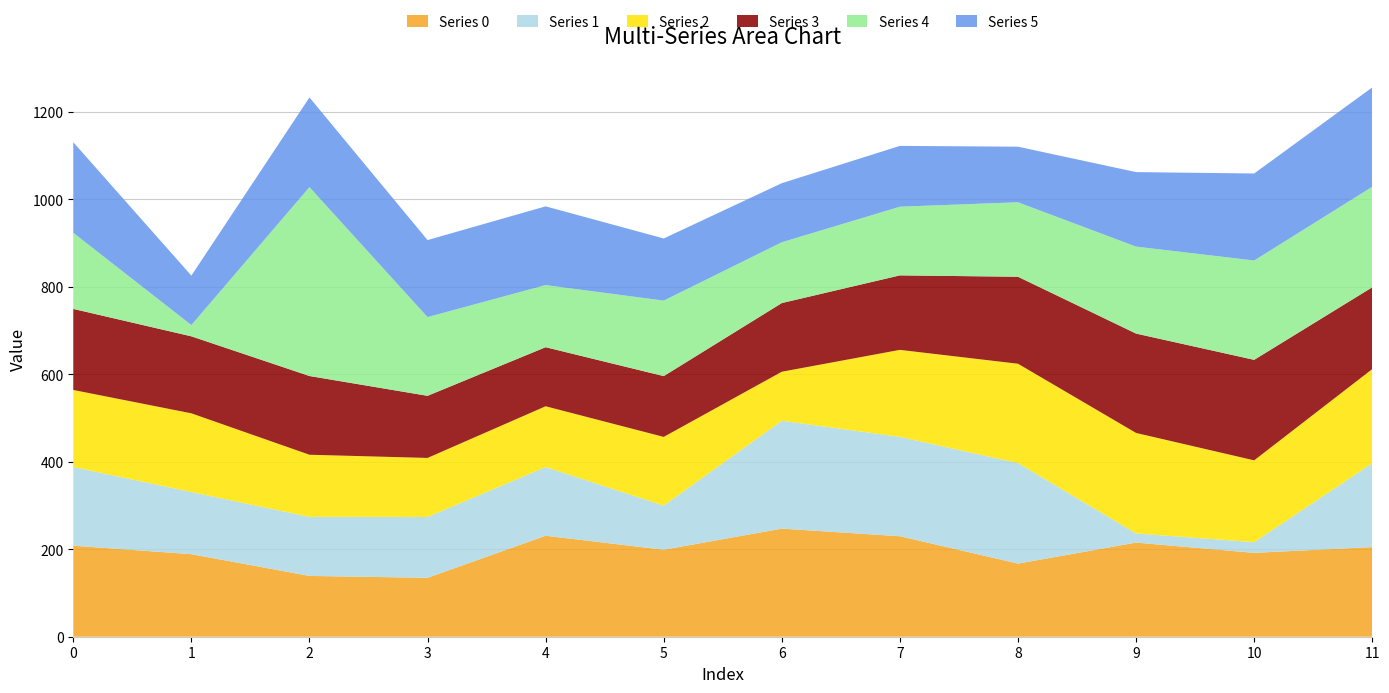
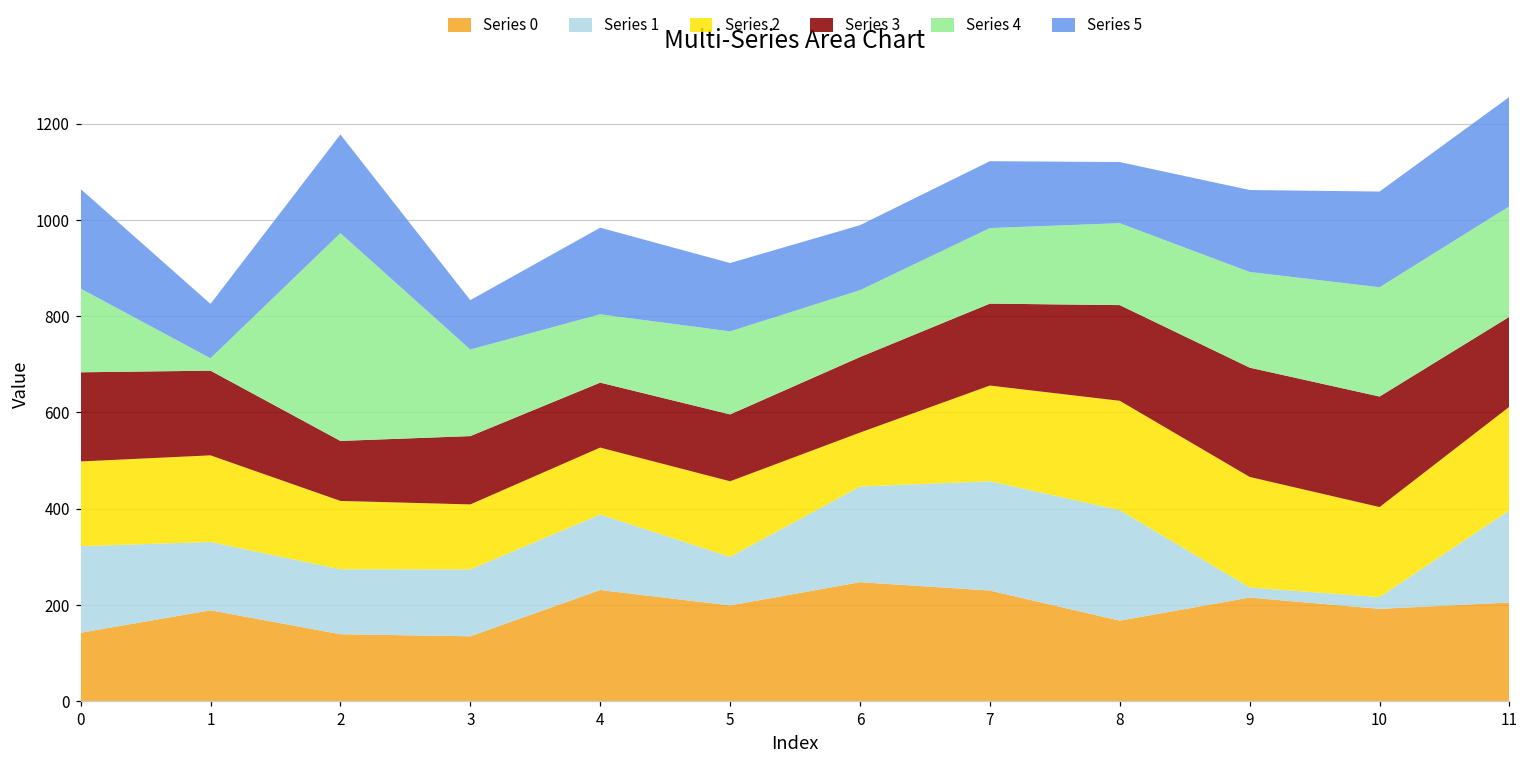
  {
    "Series 0": {
-     "0": 210,
+     "0": 140,
      "1": 190,
      "2": 140,
      "3": 130,
      "4": 230,
      "5": 200,
      "6": 250,
      "7": 230,
      "8": 170,
      "9": 220,
      "10": 190,
      "11": 200
    },
    "Series 1": {
      "0": 180,
      "1": 140,
      "2": 140,
      "3": 140,
      "4": 160,
      "5": 100,
-     "6": 250,
+     "6": 200,
      "7": 230,
      "8": 230,
      "9": 20,
      "10": 20,
      "11": 190
    },
    "Series 2": {
      "0": 180,
      "1": 180,
      "2": 140,
      "3": 140,
      "4": 140,
      "5": 160,
      "6": 110,
      "7": 200,
      "8": 230,
      "9": 230,
      "10": 190,
      "11": 220
    },
    "Series 3": {
      "0": 190,
      "1": 180,
-     "2": 180,
+     "2": 120,
      "3": 140,
      "4": 140,
      "5": 140,
      "6": 160,
      "7": 170,
      "8": 200,
      "9": 230,
      "10": 230,
      "11": 190
    },
    "Series 4": {
      "0": 170,
      "1": 30,
      "2": 430,
      "3": 180,
      "4": 140,
      "5": 170,
      "6": 140,
      "7": 160,
      "8": 170,
      "9": 200,
      "10": 230,
      "11": 230
    },
    "Series 5": {
      "0": 210,
      "1": 110,
      "2": 210,
-     "3": 180,
+     "3": 100,
      "4": 180,
      "5": 140,
      "6": 140,
      "7": 140,
      "8": 130,
      "9": 170,
      "10": 200,
      "11": 230
    }
  }
